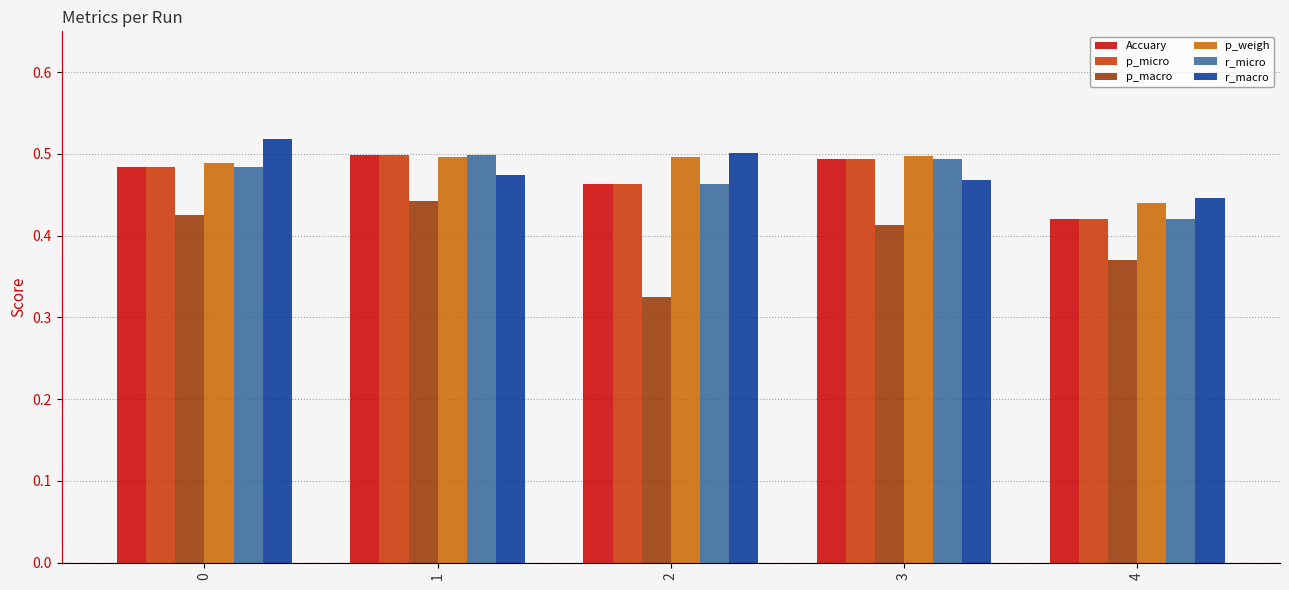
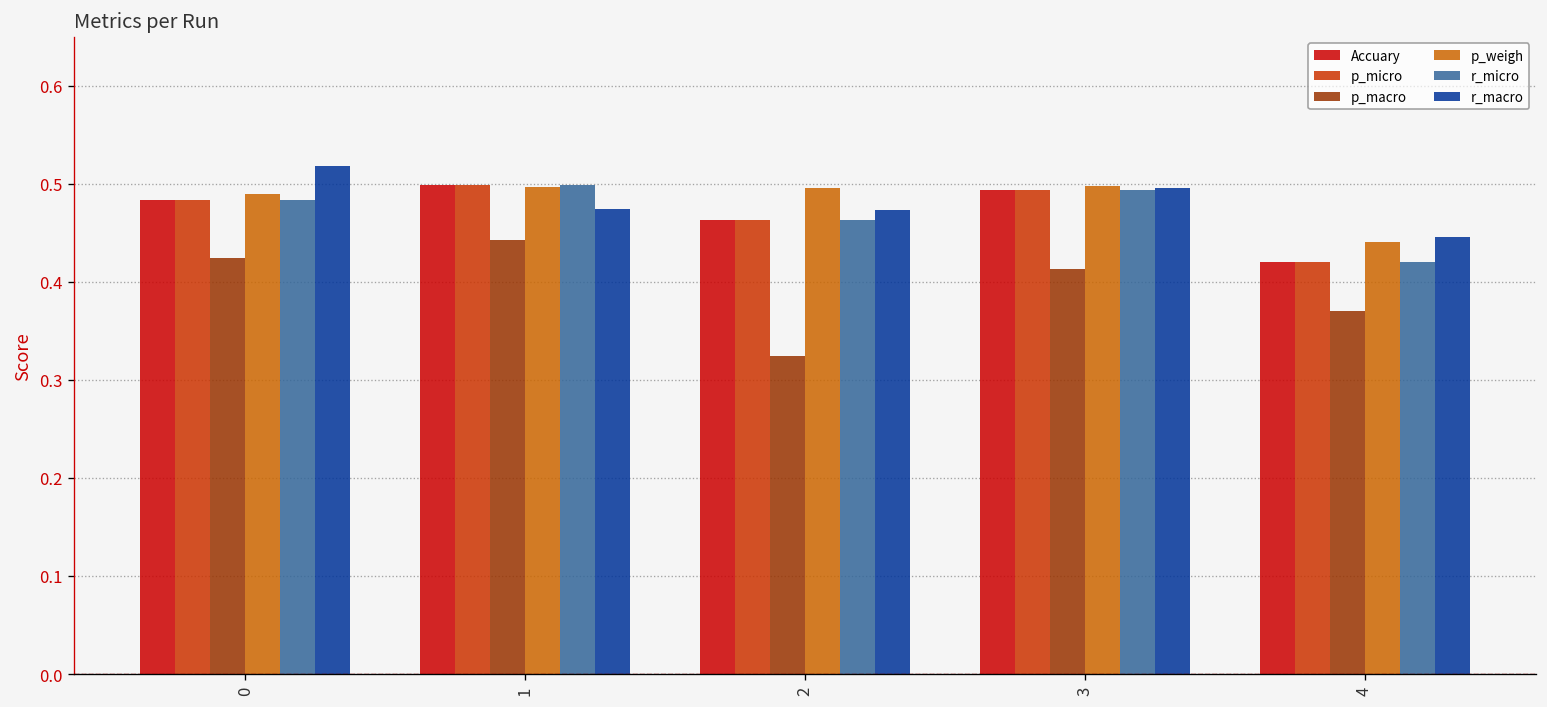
  {
    "r_micro": {
      "0": 0.48,
      "1": 0.50,
      "2": 0.46,
      "3": 0.49,
      "4": 0.42
    },
    "r_macro": {
      "0": 0.52,
      "1": 0.47,
-     "2": 0.50,
-     "3": 0.47,
+     "2": 0.47,
+     "3": 0.50,
      "4": 0.45
    }
  }
